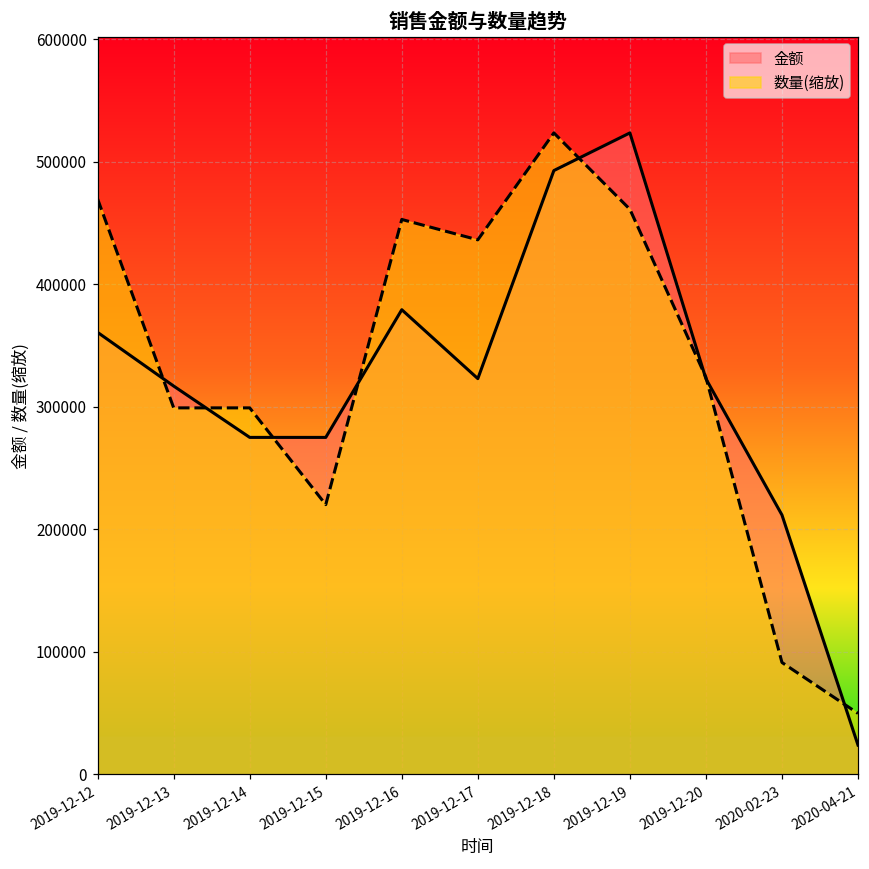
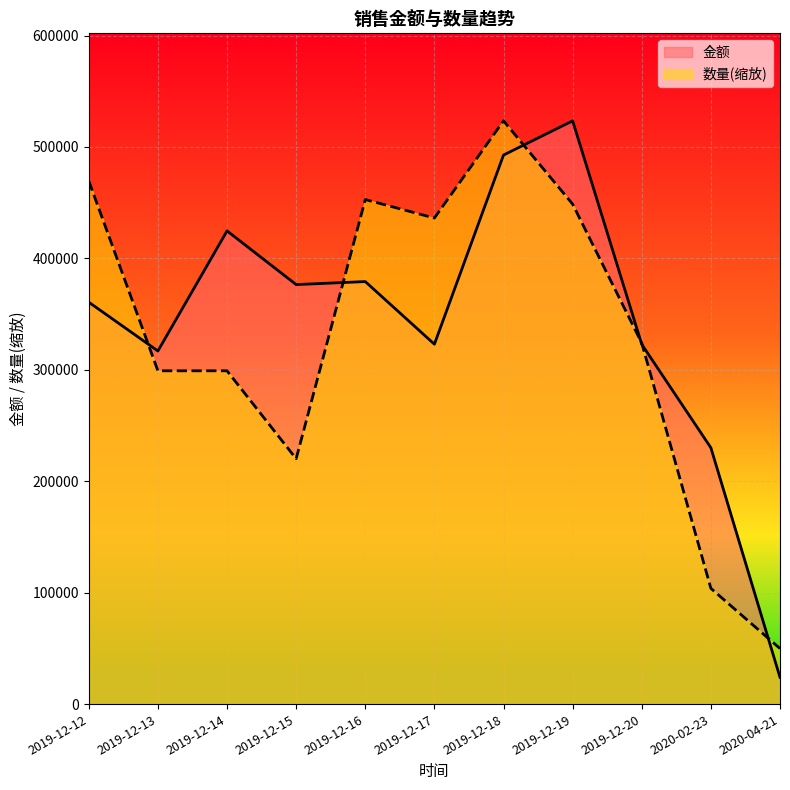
  {
    "金额": {
      "2019-12-12": 361000,
      "2019-12-13": 317000,
-     "2019-12-14": 275000,
-     "2019-12-15": 275000,
+     "2019-12-14": 425000,
+     "2019-12-15": 377000,
      "2019-12-16": 379000,
      "2019-12-17": 323000,
      "2019-12-18": 493000,
      "2019-12-19": 523000,
-     "2020-02-23": 212000,
+     "2020-02-23": 230000,
      "2020-04-21": 24000
    },
    "数量(缩放)": {
      "2019-12-12": 469000,
      "2019-12-13": 299000,
      "2019-12-14": 299000,
      "2019-12-15": 220000,
      "2019-12-16": 453000,
      "2019-12-17": 436000,
      "2019-12-18": 523000,
-     "2019-12-19": 461000,
-     "2020-02-23": 91000,
+     "2019-12-19": 449000,
+     "2020-02-23": 104000,
      "2020-04-21": 50000
    }
  }
